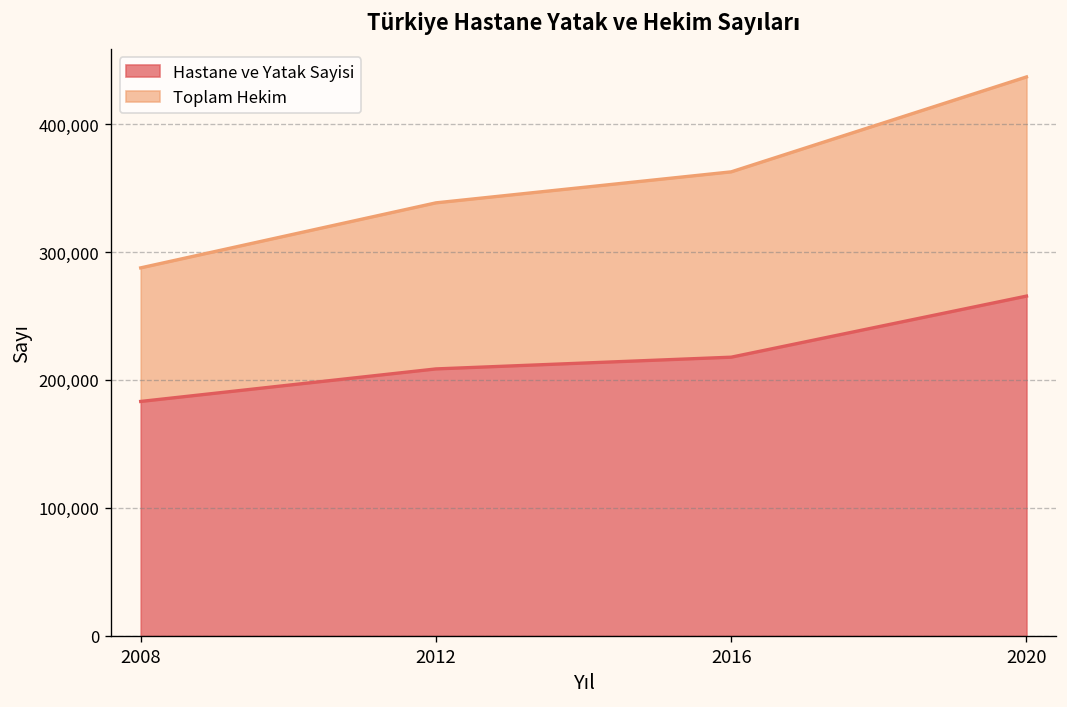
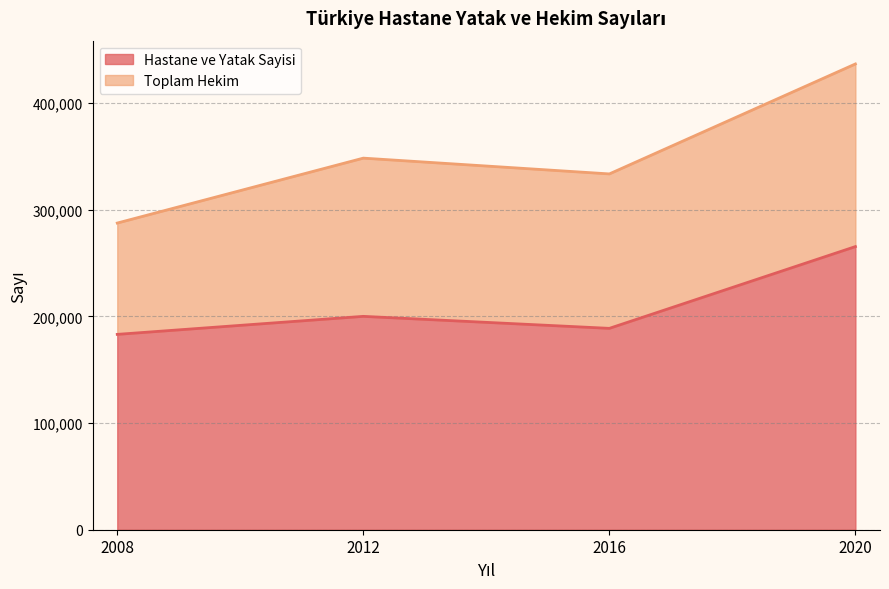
  {
    "Hastane ve Yatak Sayisi": {
      "2008": "183,000",
-     "2012": "209,000",
-     "2016": "218,000",
+     "2012": "200,000",
+     "2016": "189,000",
      "2020": "266,000"
    },
    "Toplam Hekim": {
      "2008": "104,000",
-     "2012": "130,000",
+     "2012": "148,000",
      "2016": "145,000",
      "2020": "171,000"
    }
  }
